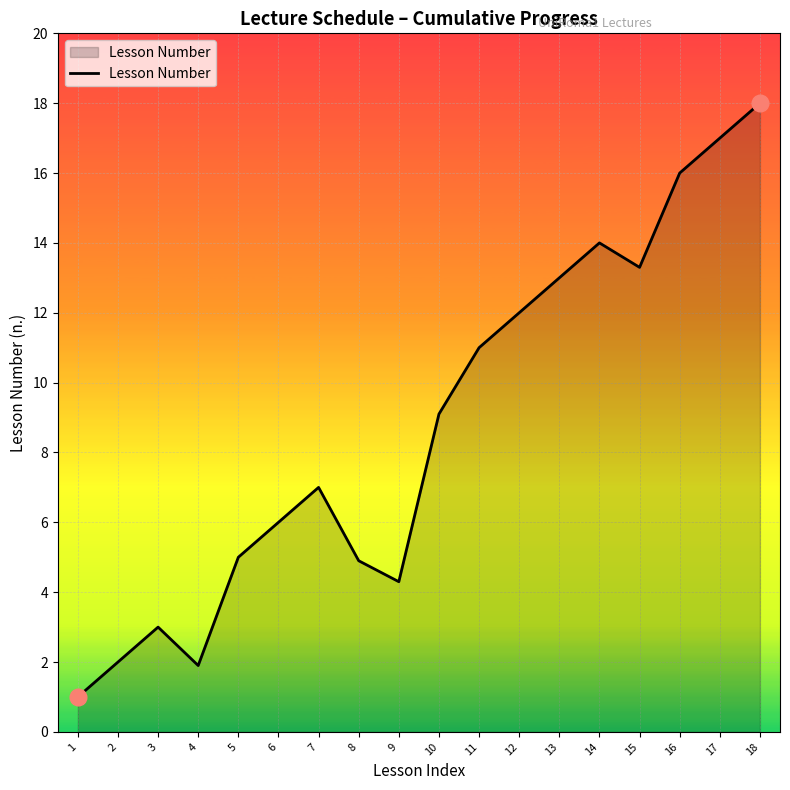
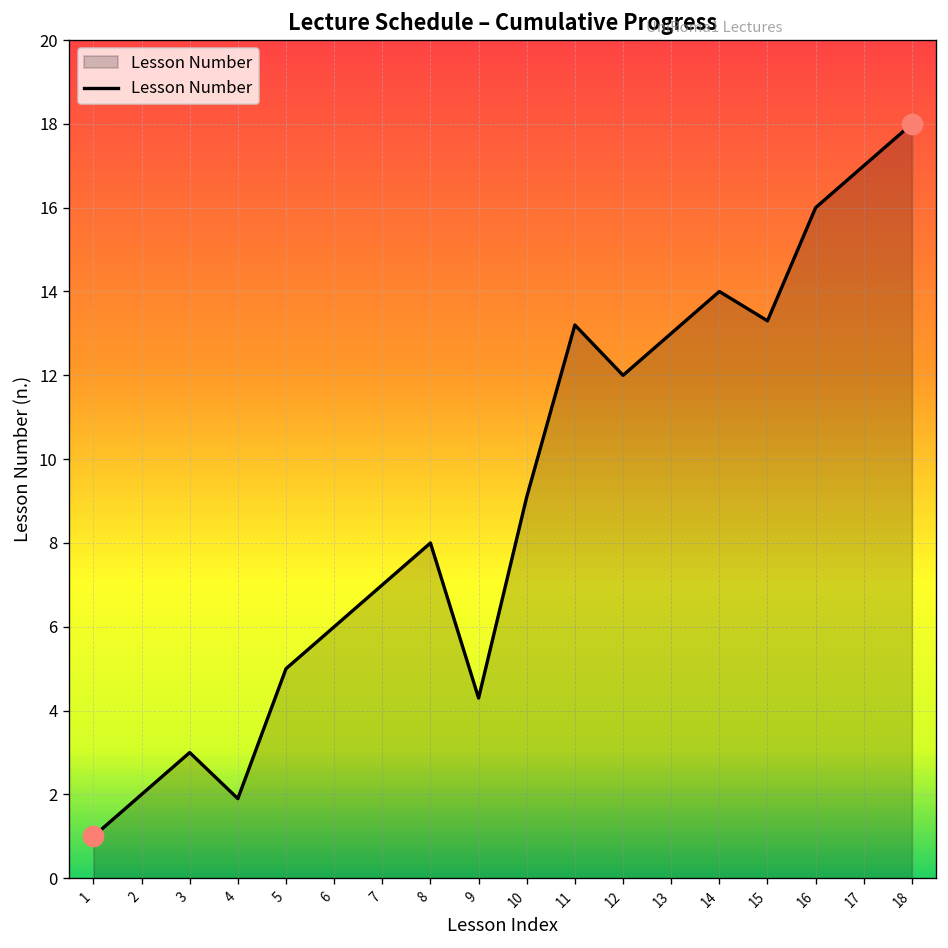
  {
    "Lesson Number": {
      "2": 2.0,
      "3": 3.0,
      "4": 1.9,
      "5": 5.0,
      "6": 6.0,
      "7": 7.0,
-     "8": 4.9,
+     "8": 8.0,
      "9": 4.3,
      "10": 9.1,
-     "11": 11.0,
+     "11": 13.2,
      "12": 12.0,
      "13": 13.0,
      "14": 14.0,
      "15": 13.3,
      "16": 16.0,
      "17": 17.0
    }
  }
